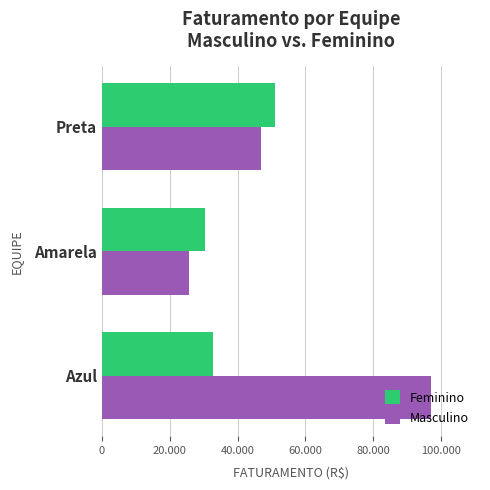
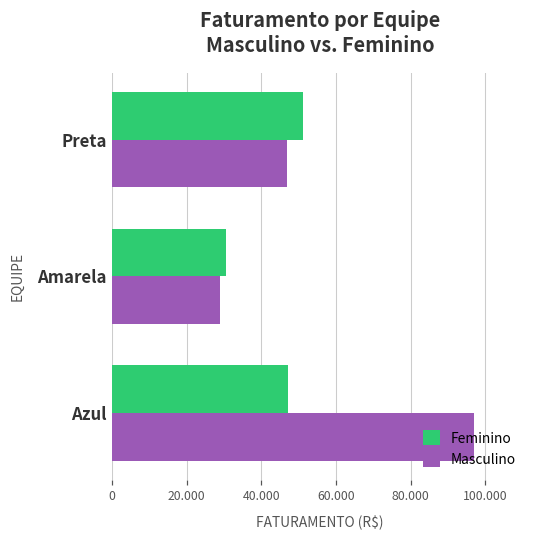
  {
    "Feminino": {
      "Preta": 51,
      "Amarela": 30,
-     "Azul": 33
+     "Azul": 47
    },
    "Masculino": {
      "Preta": 47,
-     "Amarela": 26,
+     "Amarela": 29,
      "Azul": 97
    }
  }
